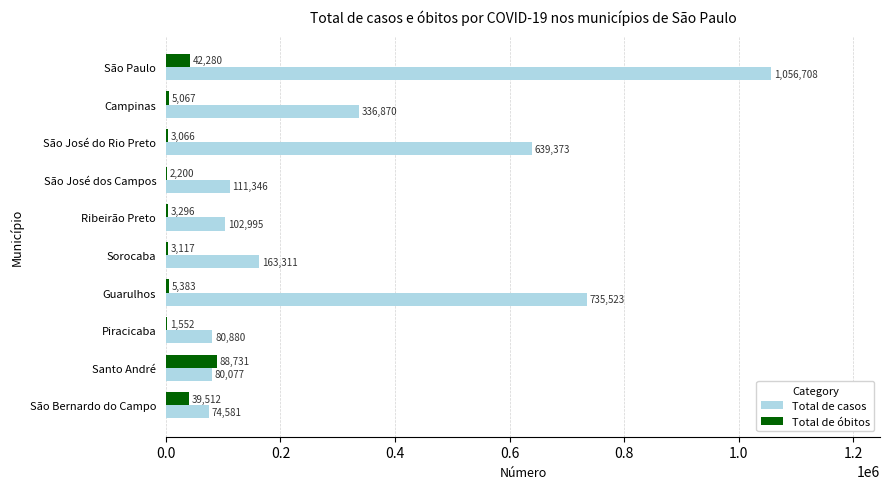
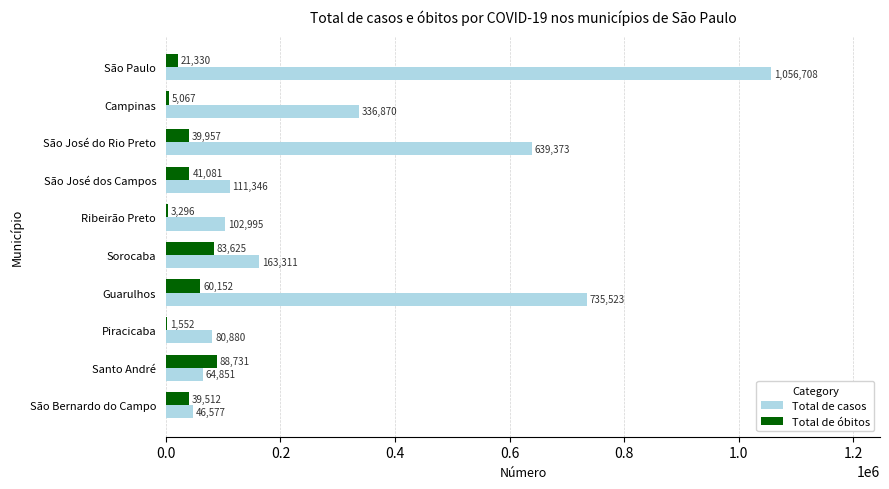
  {
    "Total de casos": {
      "São Paulo": "1,056,708",
      "Campinas": "336,870",
      "São José do Rio Preto": "639,373",
      "São José dos Campos": "111,346",
      "Ribeirão Preto": "102,995",
      "Sorocaba": "163,311",
      "Guarulhos": "735,523",
      "Piracicaba": "80,880",
-     "Santo André": "80,077",
-     "São Bernardo do Campo": "74,581"
+     "Santo André": "64,851",
+     "São Bernardo do Campo": "46,577"
    },
    "Total de óbitos": {
-     "São Paulo": "42,280",
+     "São Paulo": "21,330",
      "Campinas": "5,067",
-     "São José do Rio Preto": "3,066",
-     "São José dos Campos": "2,200",
+     "São José do Rio Preto": "39,957",
+     "São José dos Campos": "41,081",
      "Ribeirão Preto": "3,296",
-     "Sorocaba": "3,117",
-     "Guarulhos": "5,383",
+     "Sorocaba": "83,625",
+     "Guarulhos": "60,152",
      "Piracicaba": "1,552",
      "Santo André": "88,731",
      "São Bernardo do Campo": "39,512"
    }
  }
